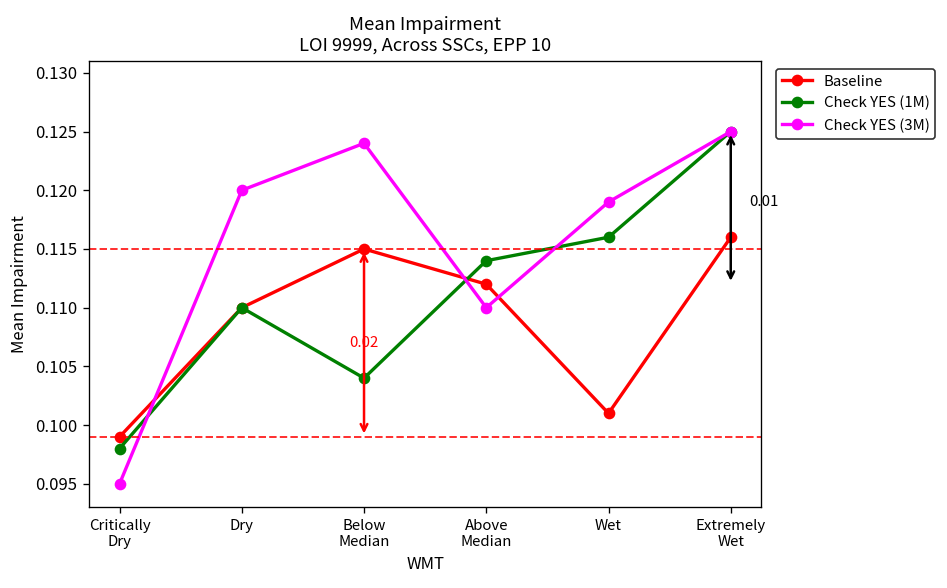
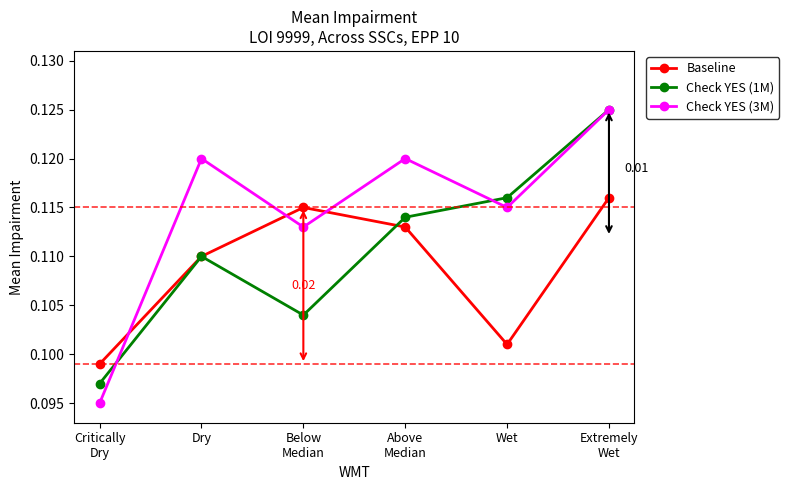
  {
    "Baseline": {
      "Critically Dry": 0.099,
      "Below Median": 0.115,
-     "Above Median": 0.112,
+     "Above Median": 0.113,
      "Wet": 0.101,
      "Extremely Wet": 0.116
    },
    "Check YES (1M)": {
-     "Critically Dry": 0.098,
+     "Critically Dry": 0.097,
      "Above Median": 0.114,
      "Wet": 0.116
    },
    "Check YES (3M)": {
      "Critically Dry": 0.095,
      "Dry": 0.120,
-     "Below Median": 0.124,
-     "Above Median": 0.11,
-     "Wet": 0.119
+     "Below Median": 0.113,
+     "Above Median": 0.12,
+     "Wet": 0.115
    }
  }
